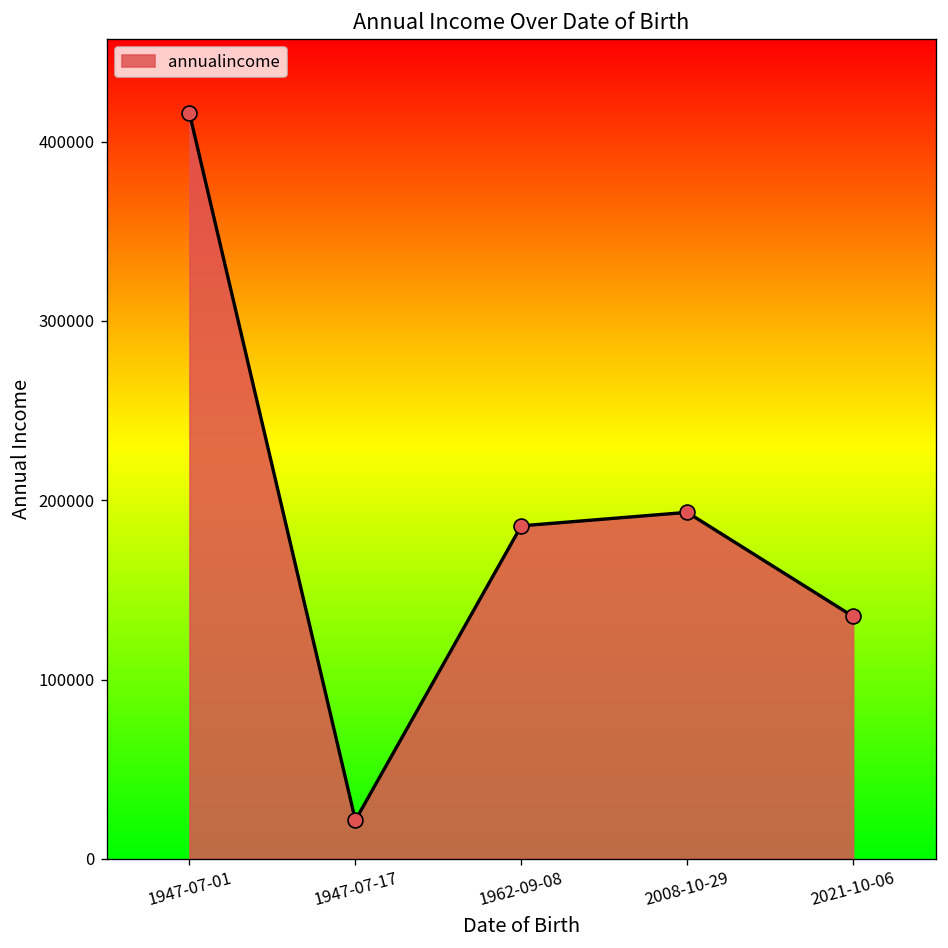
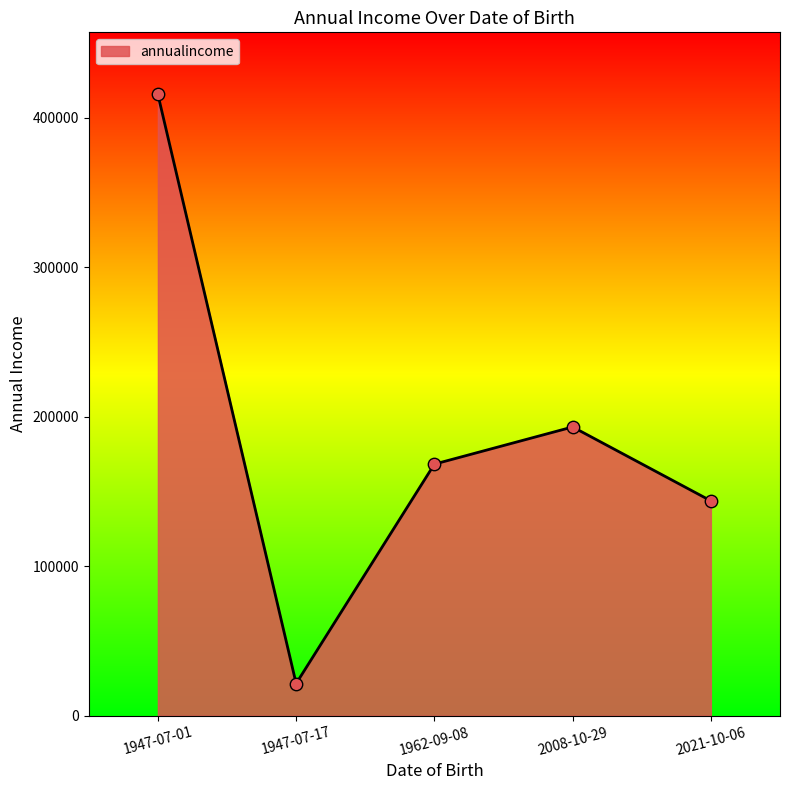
  {
    "1947-07-01": 416000,
    "1947-07-17": 22000,
-   "1962-09-08": 186000,
+   "1962-09-08": 168000,
    "2008-10-29": 193000,
-   "2021-10-06": 135000
+   "2021-10-06": 144000
  }
